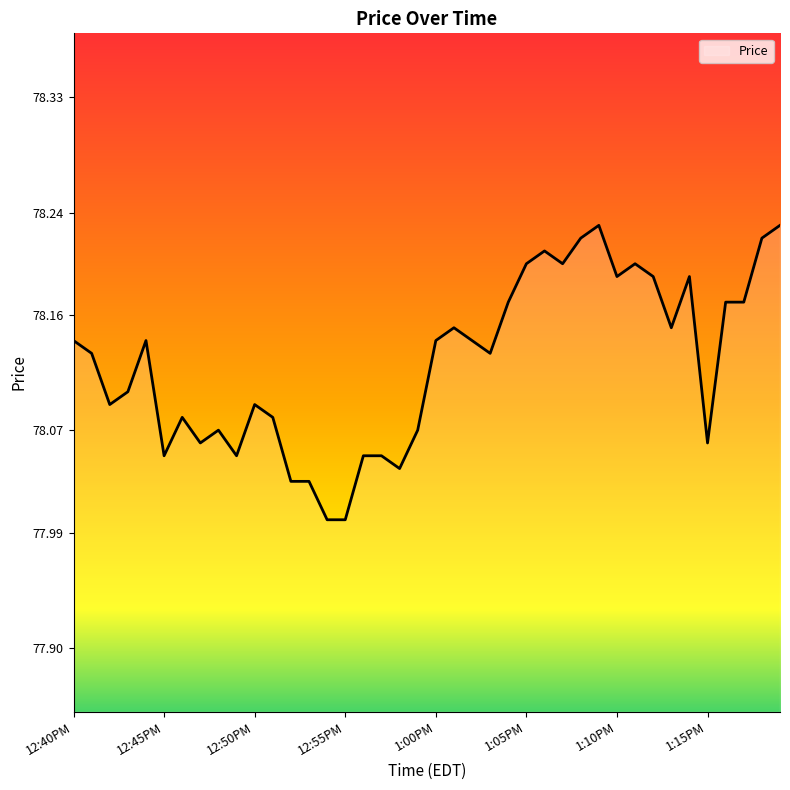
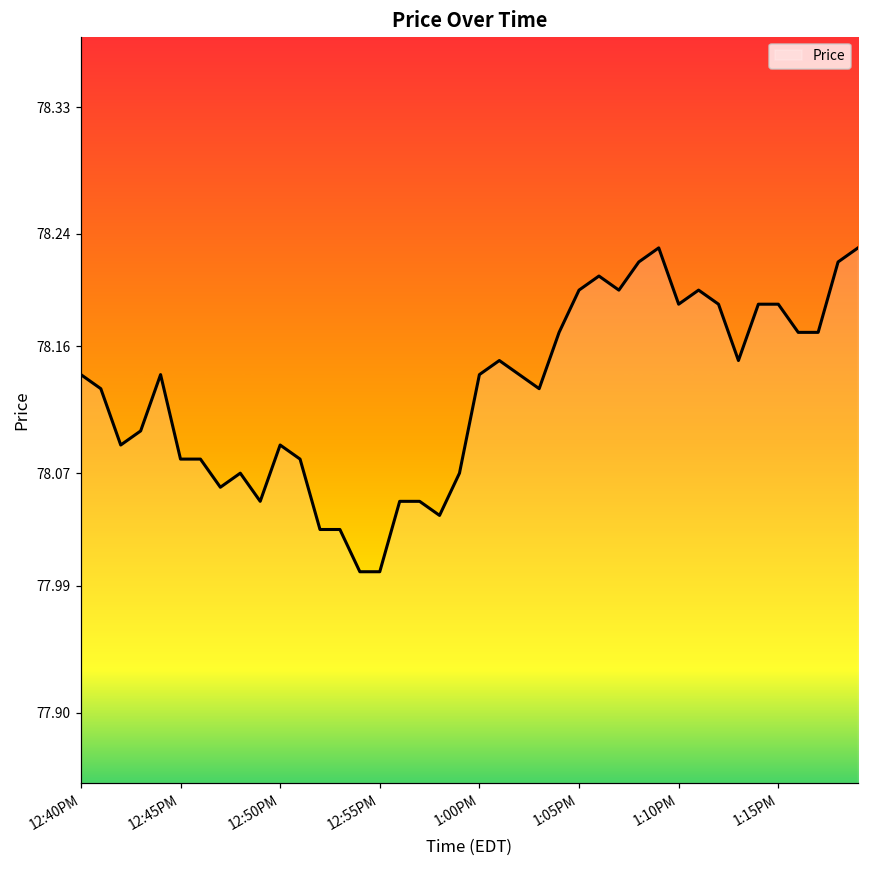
  {
    "12:40PM": 78.14,
-   "12:45PM": 78.05,
+   "12:45PM": 78.08,
    "12:50PM": 78.09,
    "12:55PM": 78.00,
    "1:00PM": 78.14,
    "1:05PM": 78.20,
    "1:10PM": 78.19,
-   "1:15PM": 78.06
+   "1:15PM": 78.19
  }
